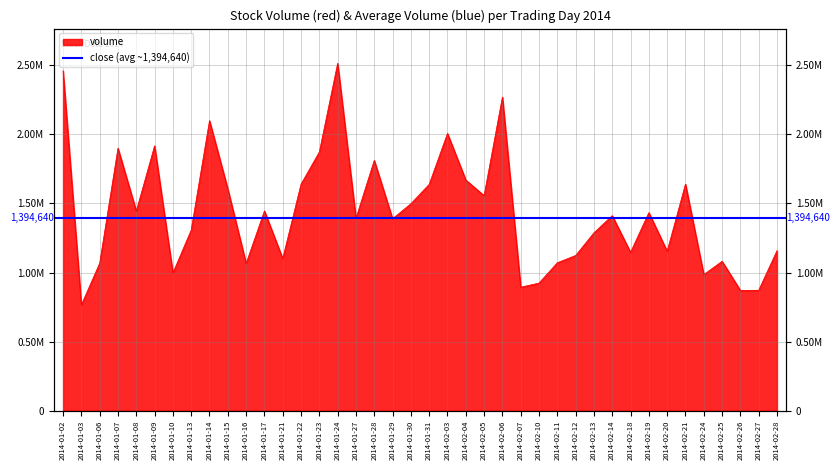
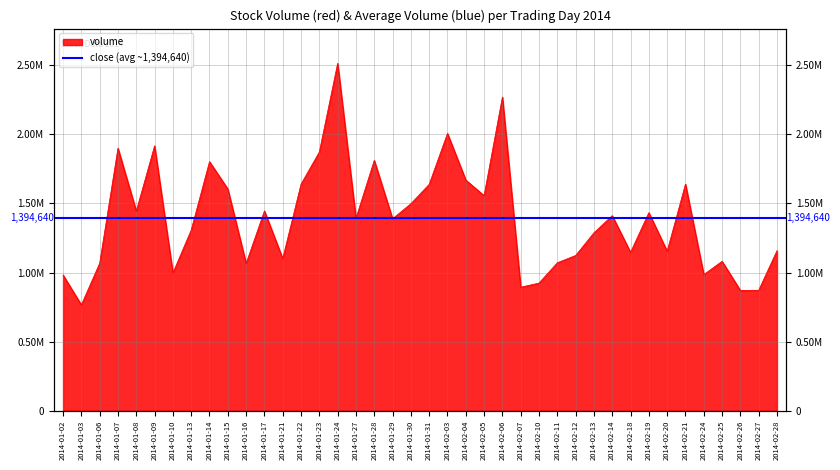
  {
-   "2014-01-02": 2460000,
+   "2014-01-02": 980000,
    "2014-01-03": 770000,
    "2014-01-06": 1070000,
    "2014-01-07": 1900000,
    "2014-01-08": 1440000,
    "2014-01-09": 1920000,
    "2014-01-10": 1000000,
    "2014-01-13": 1310000,
-   "2014-01-14": 2100000,
+   "2014-01-14": 1800000,
    "2014-01-15": 1600000,
    "2014-01-16": 1070000,
    "2014-01-17": 1450000,
    "2014-01-21": 1100000,
    "2014-01-22": 1640000,
    "2014-01-23": 1870000,
    "2014-01-24": 2510000,
    "2014-01-27": 1390000,
    "2014-01-28": 1810000,
    "2014-01-29": 1390000,
    "2014-01-30": 1500000,
    "2014-01-31": 1640000,
    "2014-02-03": 2010000,
    "2014-02-04": 1670000,
    "2014-02-05": 1560000,
    "2014-02-06": 2270000,
    "2014-02-07": 890000,
    "2014-02-10": 920000,
    "2014-02-11": 1070000,
    "2014-02-12": 1120000,
    "2014-02-13": 1290000,
    "2014-02-14": 1410000,
    "2014-02-18": 1150000,
    "2014-02-19": 1430000,
    "2014-02-20": 1150000,
    "2014-02-21": 1640000,
    "2014-02-24": 990000,
    "2014-02-25": 1080000,
    "2014-02-26": 870000,
    "2014-02-27": 870000,
    "2014-02-28": 1160000
  }
